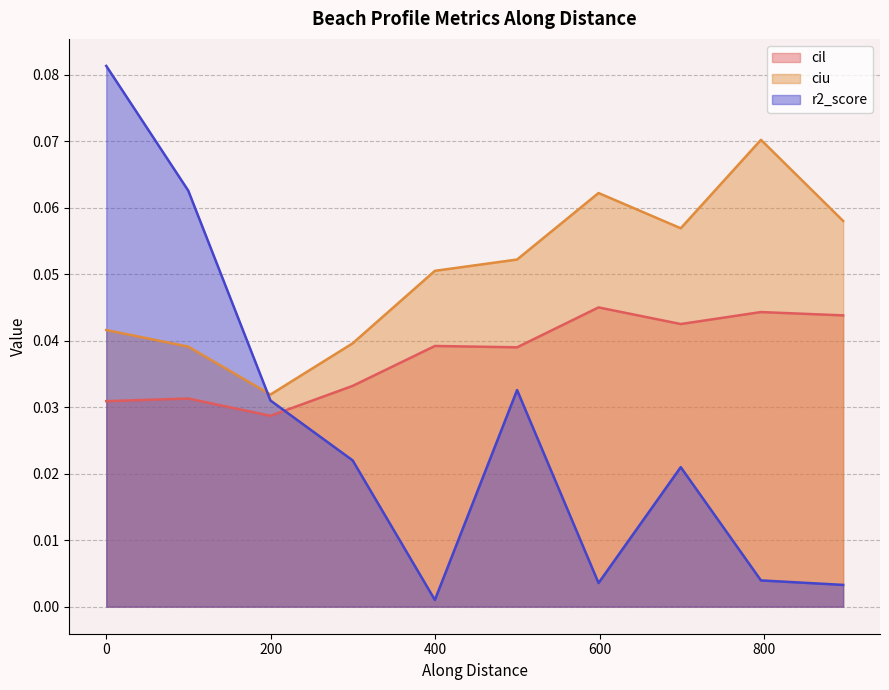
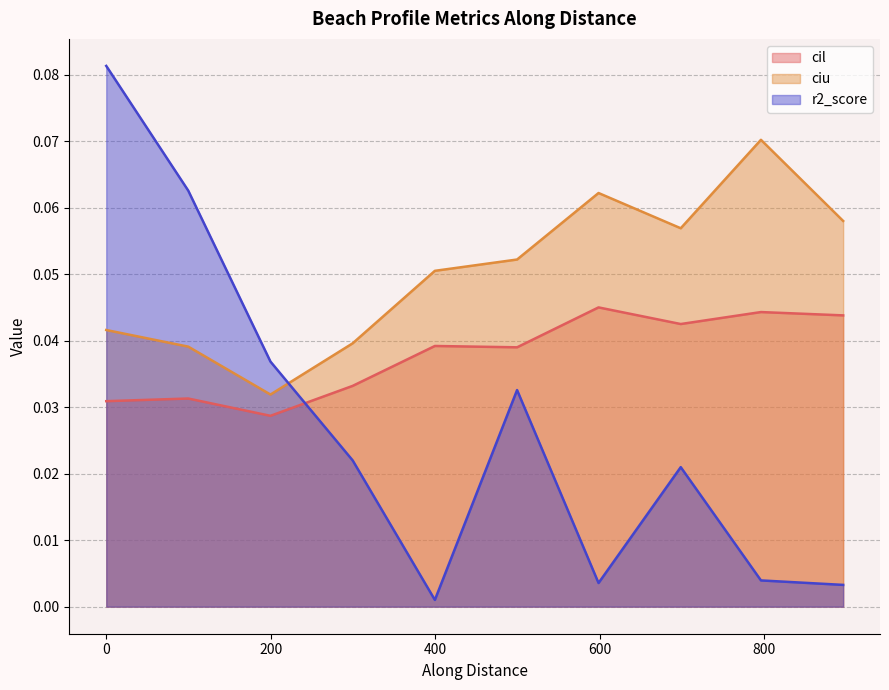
  {
    "r2_score": {
      "0": 0.081,
-     "200": 0.031,
+     "200": 0.037,
      "400": 0.001,
      "600": 0.004
    }
  }
